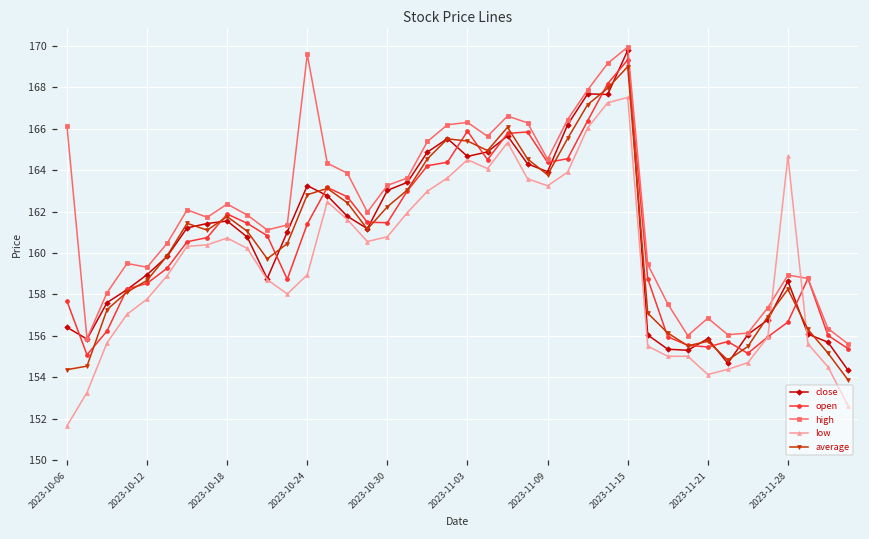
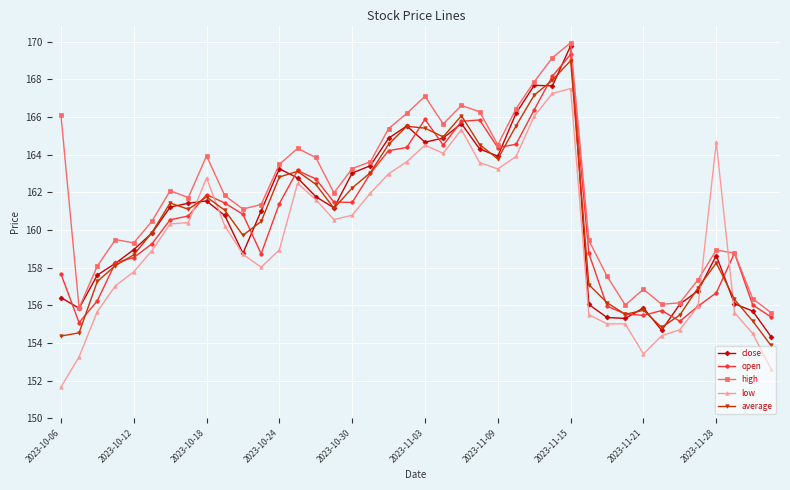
  {
    "open": {
      "2023-10-06": 157.7,
      "2023-10-12": 158.5,
      "2023-10-24": 161.4,
      "2023-10-30": 161.5,
      "2023-11-03": 165.9,
      "2023-11-09": 164.4,
      "2023-11-15": 169.3,
      "2023-11-21": 155.5,
      "2023-11-28": 156.7
    },
    "high": {
      "2023-10-06": 166.1,
      "2023-10-12": 159.3,
-     "2023-10-18": 162.4,
-     "2023-10-24": 169.6,
+     "2023-10-18": 163.9,
+     "2023-10-24": 163.5,
      "2023-10-30": 163.3,
-     "2023-11-03": 166.3,
+     "2023-11-03": 167.1,
      "2023-11-09": 164.5,
      "2023-11-15": 169.9,
      "2023-11-21": 156.9,
      "2023-11-28": 158.9
    },
    "low": {
      "2023-10-06": 151.7,
      "2023-10-12": 157.8,
-     "2023-10-18": 160.7,
+     "2023-10-18": 162.8,
      "2023-10-24": 158.9,
      "2023-10-30": 160.8,
      "2023-11-03": 164.5,
      "2023-11-09": 163.2,
      "2023-11-15": 167.5,
-     "2023-11-21": 154.1,
+     "2023-11-21": 153.4,
      "2023-11-28": 164.7
    }
  }
